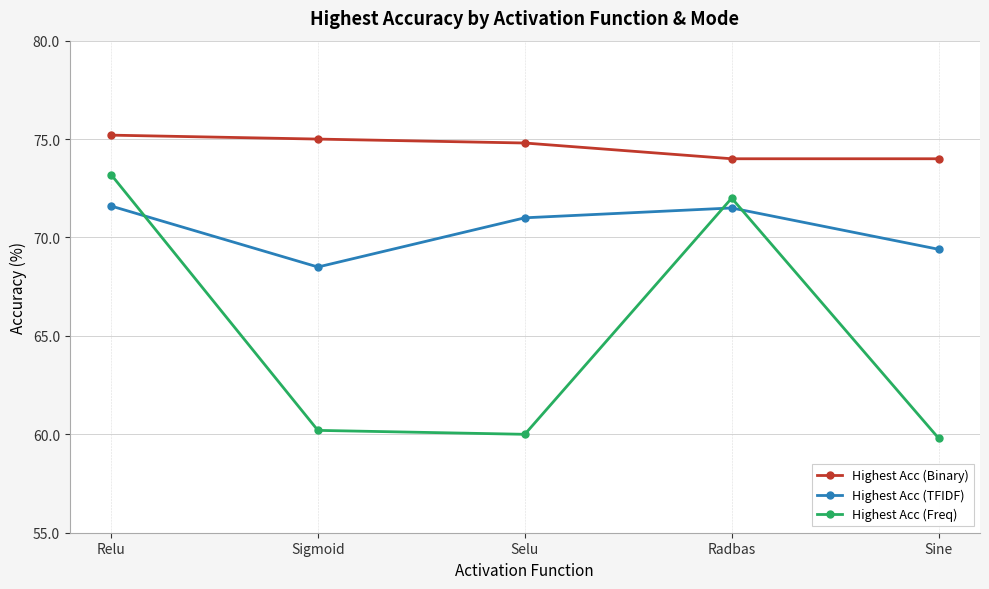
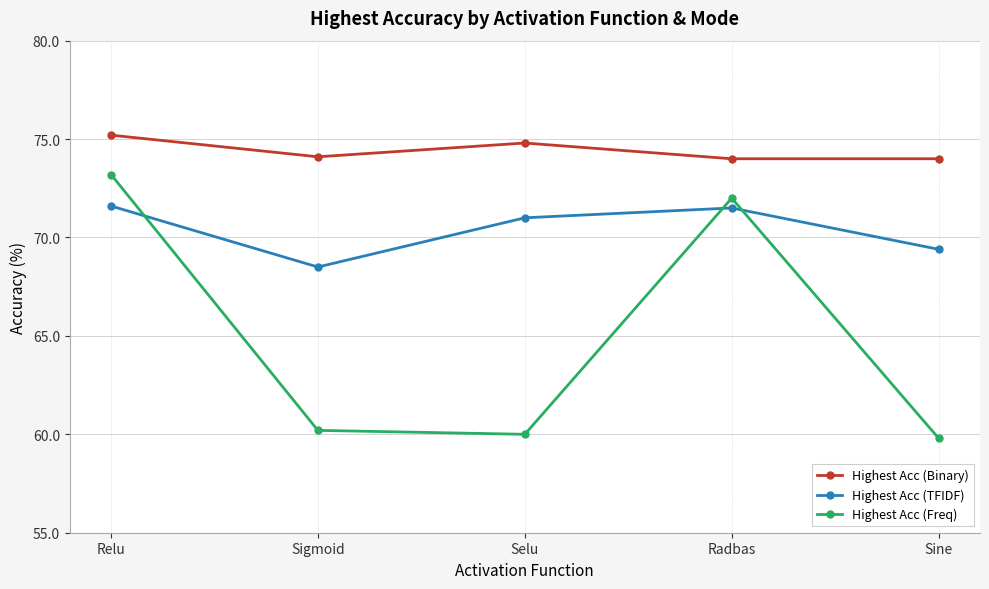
  {
    "Highest Acc (Binary)": {
      "Relu": 75.2,
-     "Sigmoid": 75.0,
+     "Sigmoid": 74.1,
      "Selu": 74.8,
      "Radbas": 74.0,
      "Sine": 74.0
    },
    "Highest Acc (TFIDF)": {
      "Relu": 71.6,
      "Sigmoid": 68.5,
      "Selu": 71.0,
      "Radbas": 71.5,
      "Sine": 69.4
    },
    "Highest Acc (Freq)": {
      "Relu": 73.2,
      "Sigmoid": 60.2,
      "Selu": 60.0,
      "Radbas": 72.0,
      "Sine": 59.8
    }
  }
